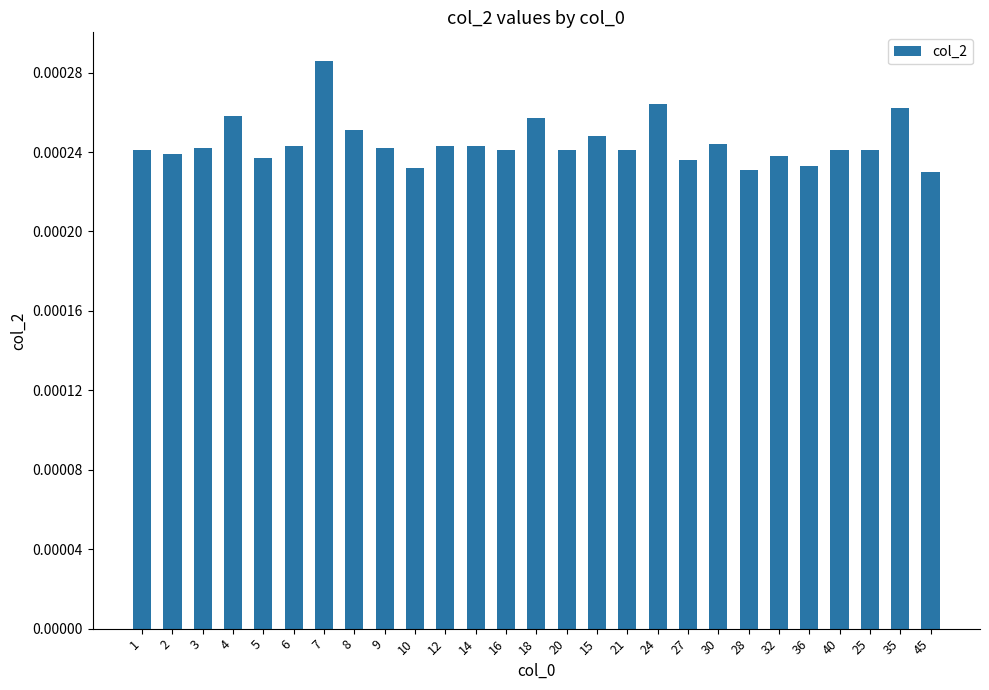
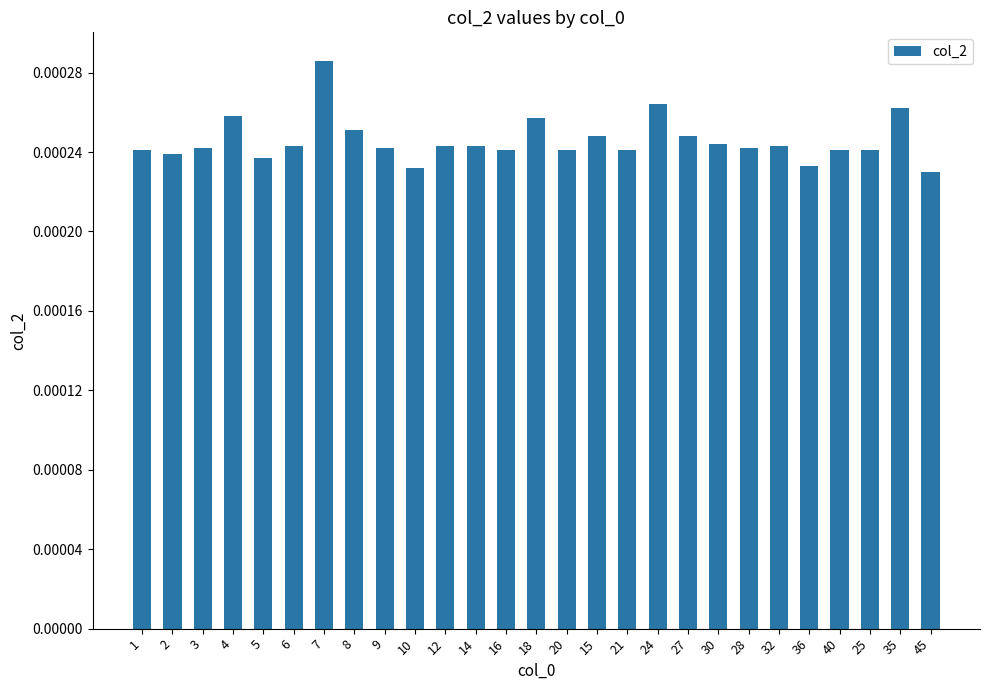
  {
    "1": 0.000241,
    "2": 0.000239,
    "3": 0.000242,
    "4": 0.000258,
    "5": 0.000237,
    "6": 0.000243,
    "7": 0.000286,
    "8": 0.000251,
    "9": 0.000242,
    "10": 0.000232,
    "12": 0.000243,
    "14": 0.000243,
    "16": 0.000241,
    "18": 0.000257,
    "20": 0.000241,
    "15": 0.000248,
    "21": 0.000241,
    "24": 0.000264,
-   "27": 0.000236,
+   "27": 0.000248,
    "30": 0.000244,
-   "28": 0.000231,
-   "32": 0.000238,
+   "28": 0.000242,
+   "32": 0.000243,
    "36": 0.000233,
    "40": 0.000241,
    "25": 0.000241,
    "35": 0.000262,
    "45": 0.000230
  }
